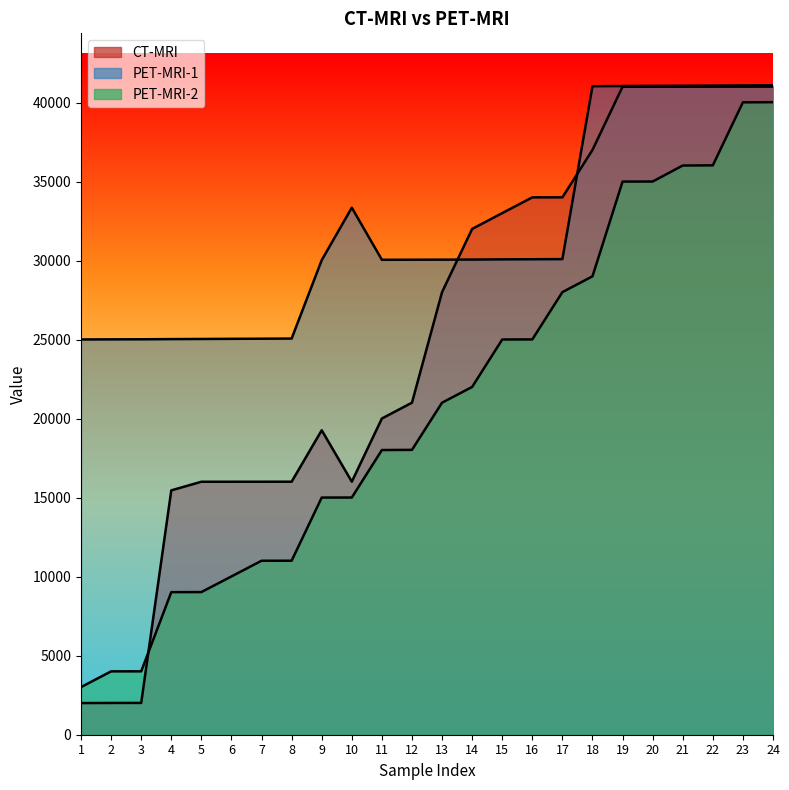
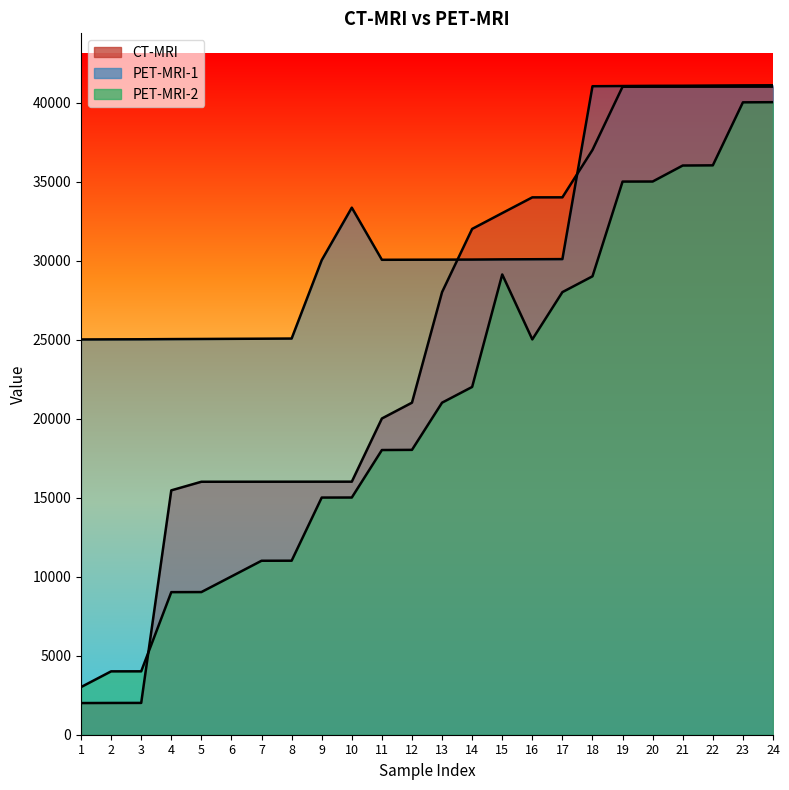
  {
    "CT-MRI": {
      "1": 2000,
      "2": 2000,
      "3": 2000,
      "4": 15500,
      "5": 16000,
      "6": 16000,
      "7": 16000,
      "8": 16000,
-     "9": 19300,
+     "9": 16000,
      "10": 16000,
      "11": 20000,
      "12": 21000,
      "13": 28000,
      "14": 32000,
      "15": 33000,
      "16": 34000,
      "17": 34000,
      "18": 37000
    },
    "PET-MRI-1": {
      "1": 25000,
      "2": 25000,
      "3": 25000,
      "4": 25000,
      "5": 25000,
      "6": 25100,
      "7": 25100,
      "8": 25100,
      "9": 30000,
      "10": 33400,
      "11": 30100,
      "12": 30100,
      "13": 30100,
      "14": 30100,
      "15": 30100,
      "16": 30100,
      "17": 30100,
      "18": 41000
    },
    "PET-MRI-2": {
      "1": 3000,
      "2": 4000,
      "3": 4000,
      "4": 9000,
      "5": 9000,
      "6": 10000,
      "7": 11000,
      "8": 11000,
      "9": 15000,
      "10": 15000,
      "11": 18000,
      "12": 18000,
      "13": 21000,
      "14": 22000,
-     "15": 25000,
+     "15": 29100,
      "16": 25000,
      "17": 28000,
      "18": 29000,
      "19": 35000,
      "20": 35000,
      "21": 36000,
      "22": 36000,
      "23": 40000,
      "24": 40000
    }
  }
